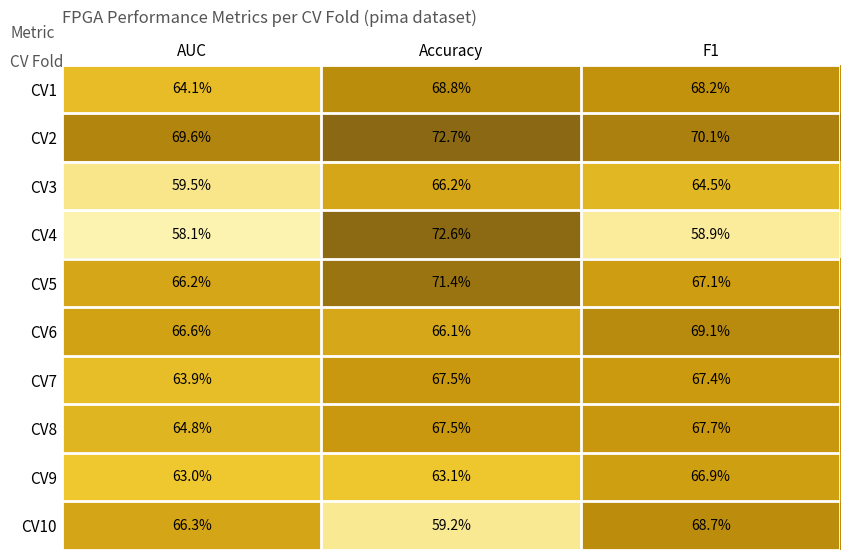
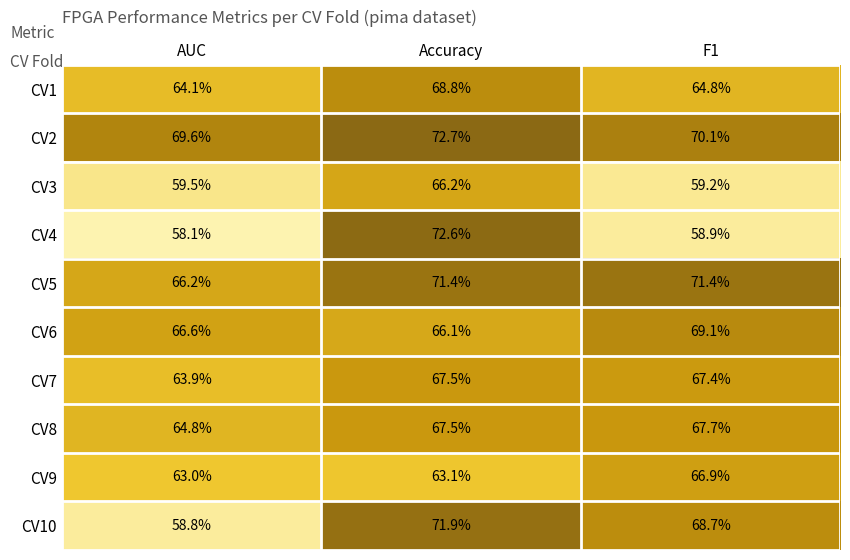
  {
    "CV1": {
      "AUC": "64.1%",
      "Accuracy": "68.8%",
-     "F1": "68.2%"
+     "F1": "64.8%"
    },
    "CV2": {
      "AUC": "69.6%",
      "Accuracy": "72.7%",
      "F1": "70.1%"
    },
    "CV3": {
      "AUC": "59.5%",
      "Accuracy": "66.2%",
-     "F1": "64.5%"
+     "F1": "59.2%"
    },
    "CV4": {
      "AUC": "58.1%",
      "Accuracy": "72.6%",
      "F1": "58.9%"
    },
    "CV5": {
      "AUC": "66.2%",
      "Accuracy": "71.4%",
-     "F1": "67.1%"
+     "F1": "71.4%"
    },
    "CV6": {
      "AUC": "66.6%",
      "Accuracy": "66.1%",
      "F1": "69.1%"
    },
    "CV7": {
      "AUC": "63.9%",
      "Accuracy": "67.5%",
      "F1": "67.4%"
    },
    "CV8": {
      "AUC": "64.8%",
      "Accuracy": "67.5%",
      "F1": "67.7%"
    },
    "CV9": {
      "AUC": "63.0%",
      "Accuracy": "63.1%",
      "F1": "66.9%"
    },
    "CV10": {
-     "AUC": "66.3%",
-     "Accuracy": "59.2%",
+     "AUC": "58.8%",
+     "Accuracy": "71.9%",
      "F1": "68.7%"
    }
  }
